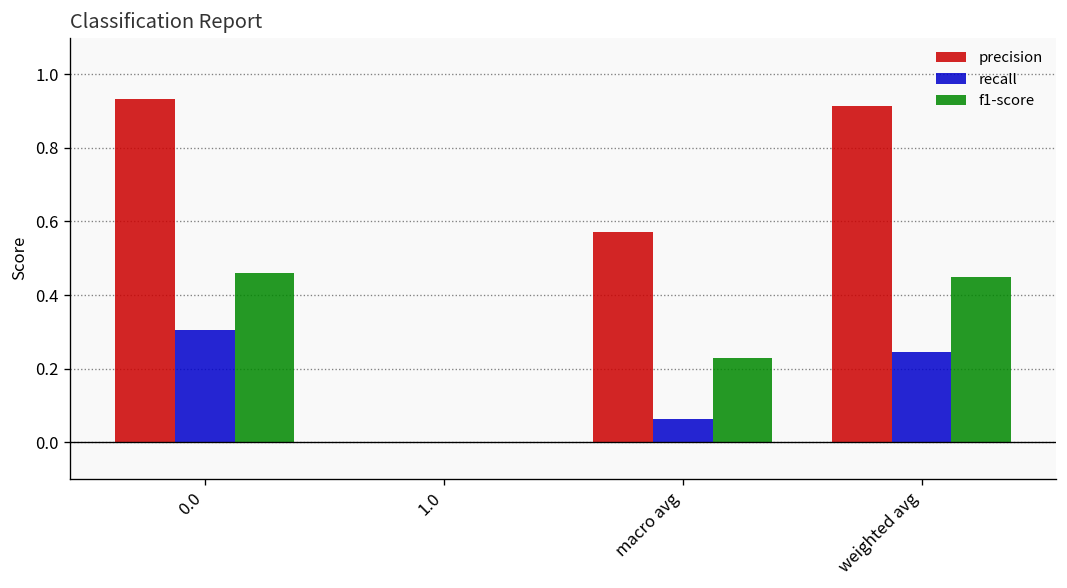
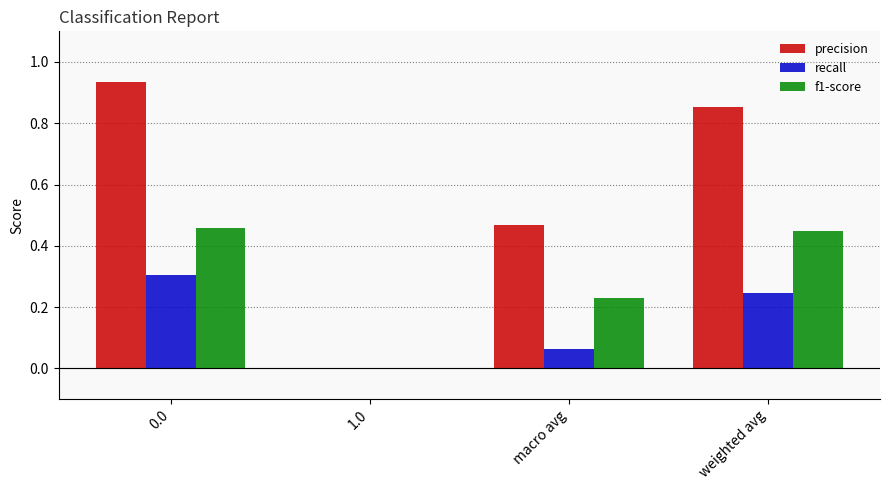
  {
    "precision": {
      "0.0": 0.93,
      "1.0": 0.00,
-     "macro avg": 0.57,
-     "weighted avg": 0.91
+     "macro avg": 0.47,
+     "weighted avg": 0.85
    },
    "recall": {
      "0.0": 0.30,
      "1.0": 0.00,
      "macro avg": 0.06,
      "weighted avg": 0.25
    },
    "f1-score": {
      "0.0": 0.46,
      "1.0": 0.00,
      "macro avg": 0.23,
      "weighted avg": 0.45
    }
  }
